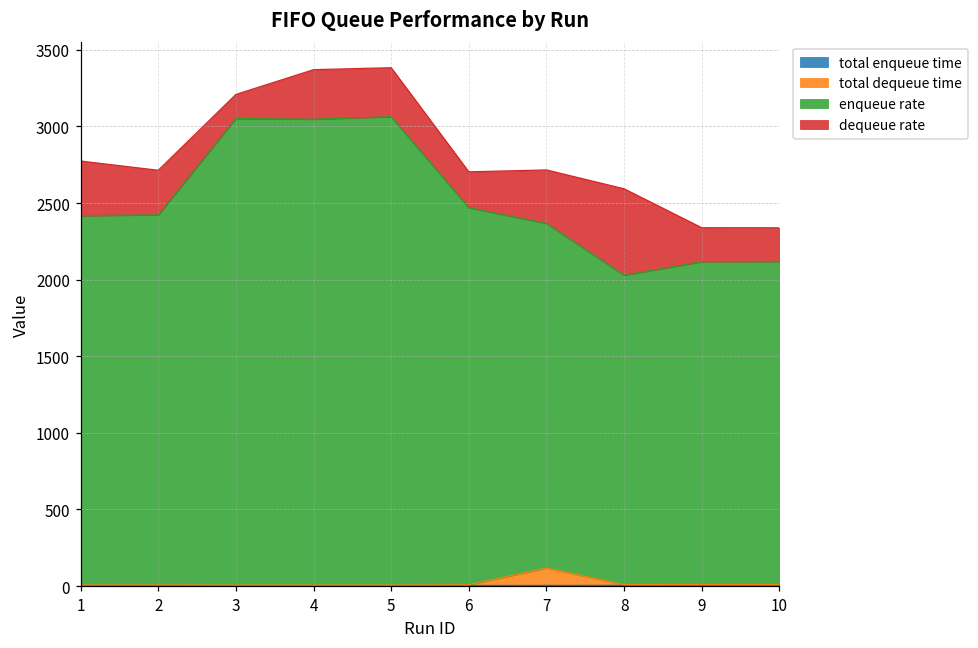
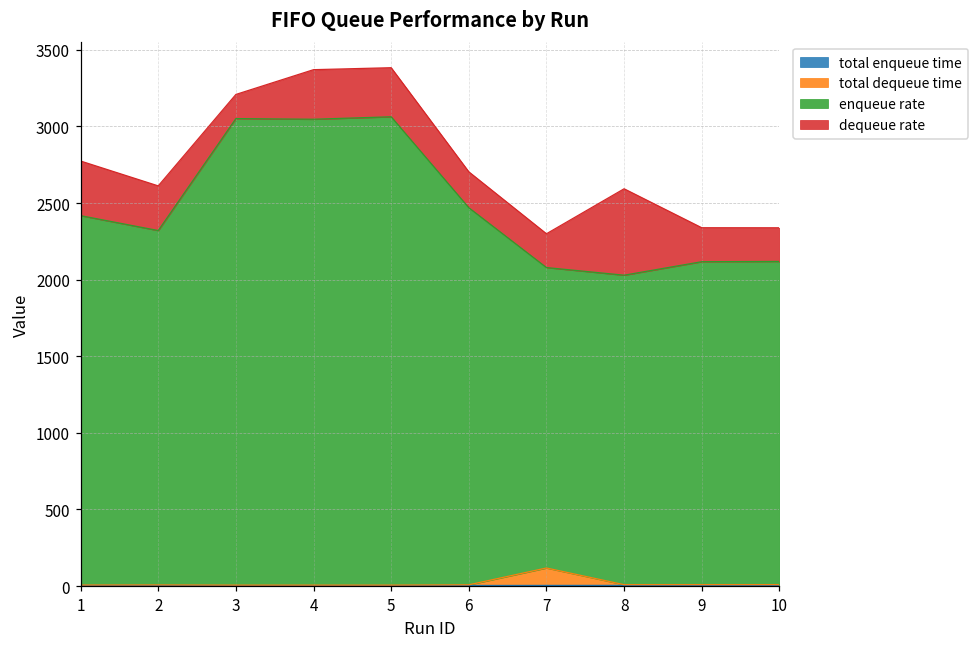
  {
    "total enqueue time": {
      "7": 0
    },
    "total dequeue time": {
      "7": 110
    },
    "enqueue rate": {
      "1": 2410,
-     "2": 2410,
+     "2": 2310,
      "3": 3040,
      "4": 3040,
      "5": 3060,
      "6": 2460,
-     "7": 2250,
+     "7": 1960,
      "8": 2020,
      "9": 2110,
      "10": 2110
    },
    "dequeue rate": {
      "1": 360,
      "2": 290,
      "3": 160,
      "4": 320,
      "5": 320,
      "6": 230,
-     "7": 350,
+     "7": 220,
      "8": 560,
      "9": 220,
      "10": 220
    }
  }
